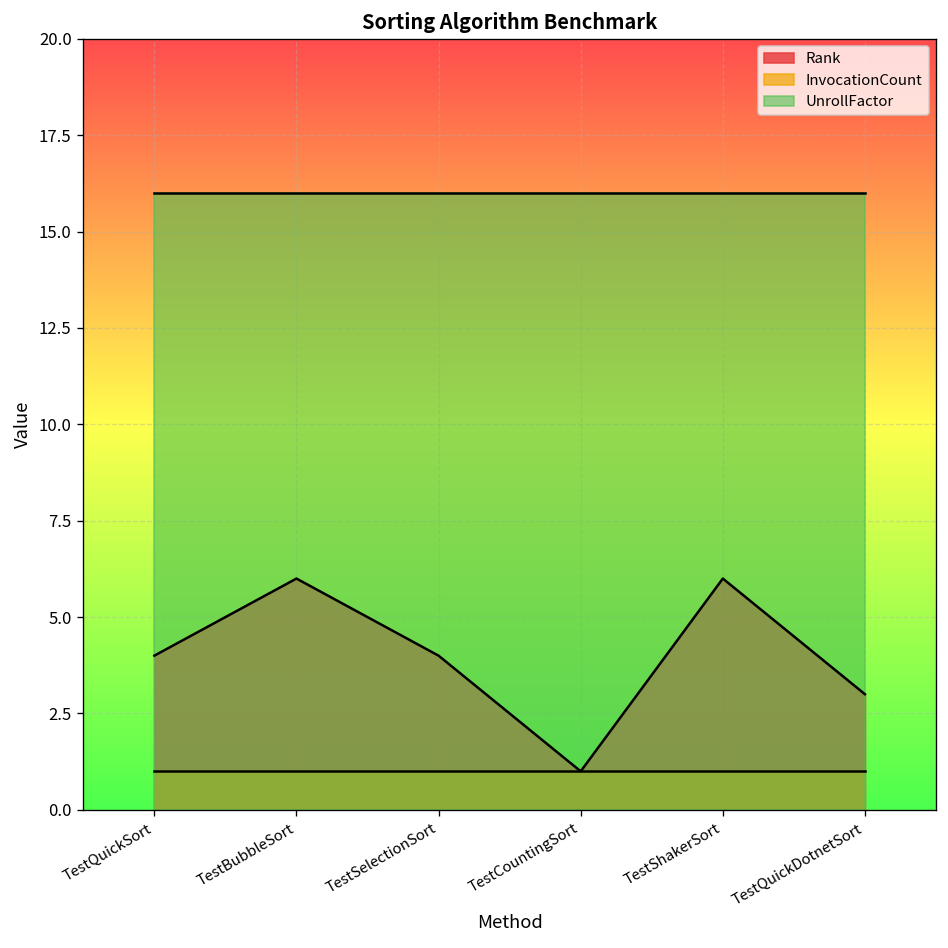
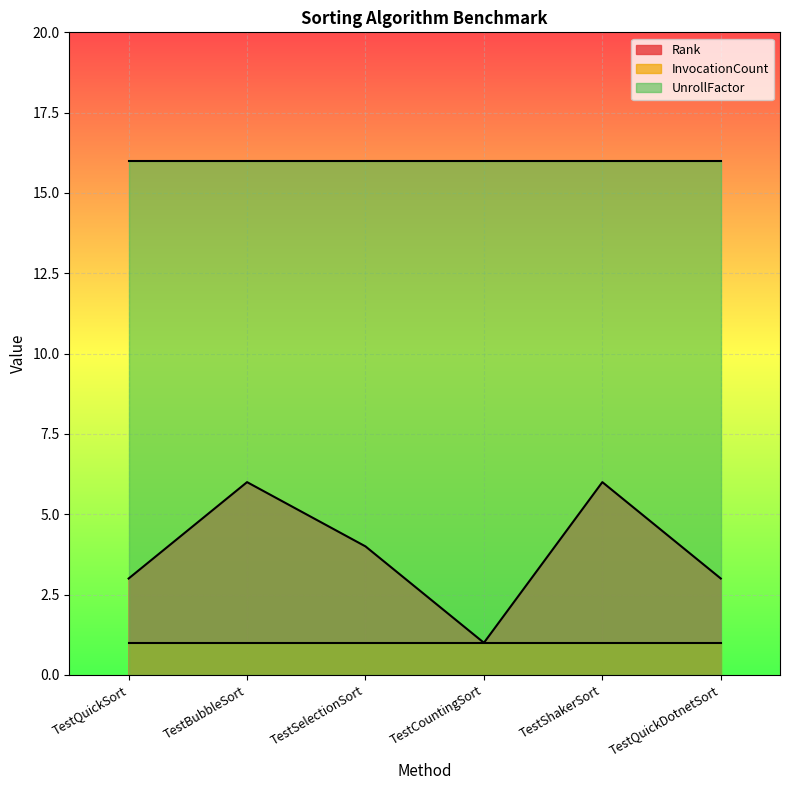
  {
    "Rank": {
-     "TestQuickSort": 4,
+     "TestQuickSort": 3,
      "TestBubbleSort": 6,
      "TestSelectionSort": 4,
      "TestShakerSort": 6,
      "TestQuickDotnetSort": 3
    },
    "InvocationCount": {
      "TestQuickSort": 1,
      "TestBubbleSort": 1,
      "TestSelectionSort": 1,
      "TestShakerSort": 1,
      "TestQuickDotnetSort": 1
    },
    "UnrollFactor": {
      "TestQuickSort": 16,
      "TestBubbleSort": 16,
      "TestSelectionSort": 16,
      "TestCountingSort": 16,
      "TestShakerSort": 16,
      "TestQuickDotnetSort": 16
    }
  }
